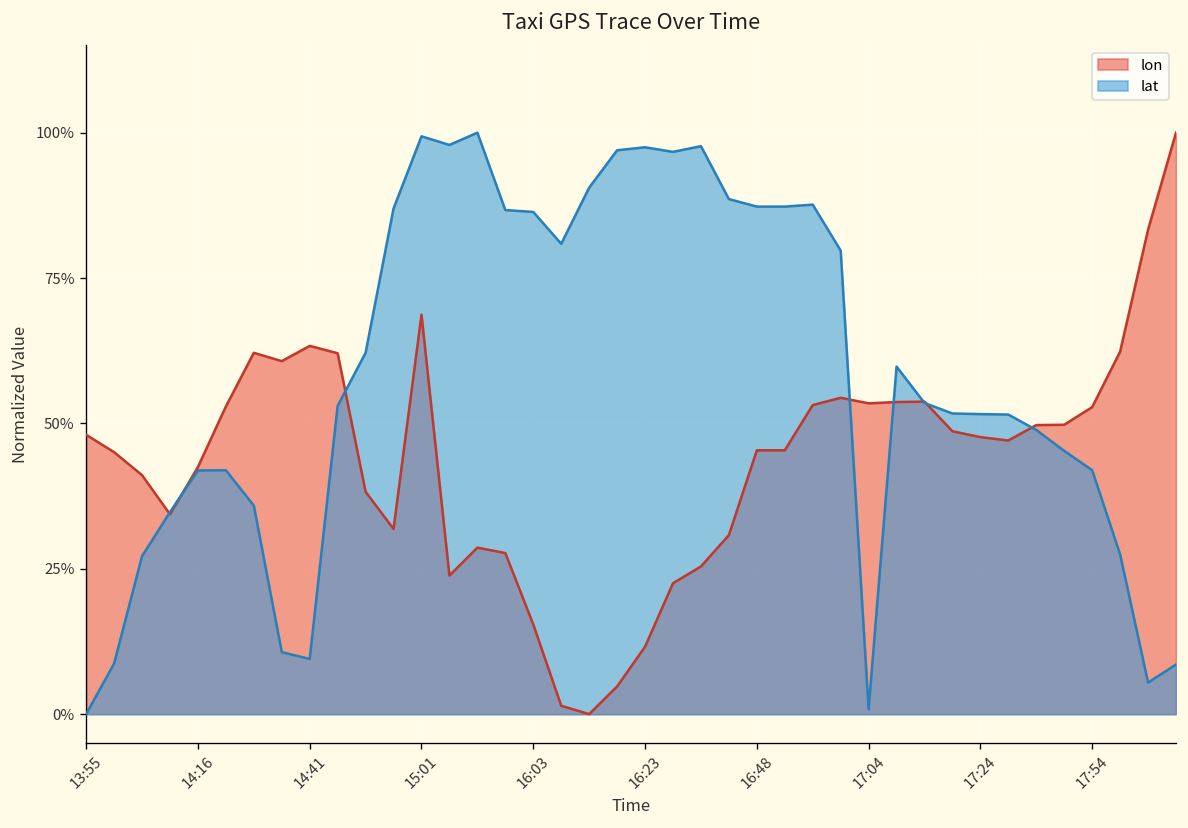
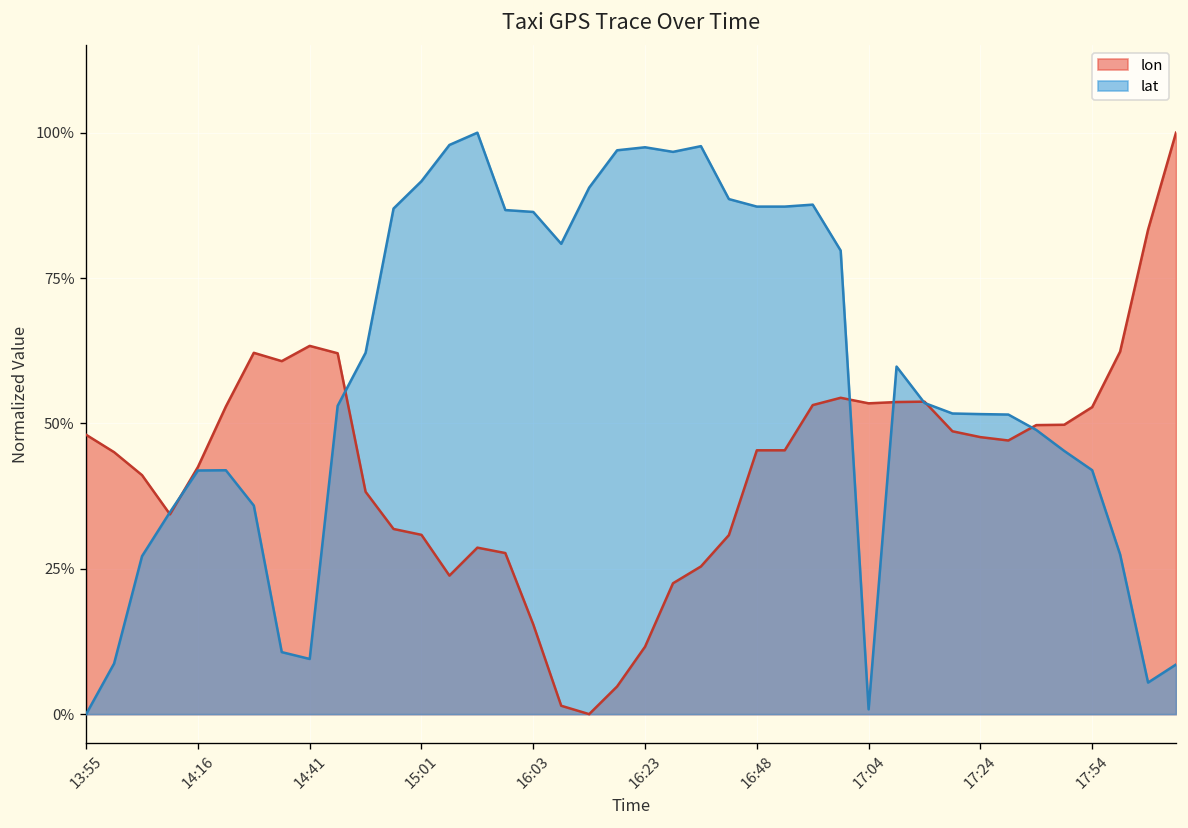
  {
    "lon": {
      "13:55": "48%",
      "14:16": "43%",
      "14:41": "63%",
-     "15:01": "69%",
+     "15:01": "31%",
      "16:03": "15%",
      "16:23": "12%",
      "17:04": "53%",
      "17:24": "48%",
      "17:54": "53%"
    },
    "lat": {
      "13:55": "0%",
      "14:16": "42%",
      "14:41": "9%",
-     "15:01": "99%",
+     "15:01": "92%",
      "16:03": "86%",
      "16:23": "97%",
      "17:04": "1%",
      "17:24": "52%",
      "17:54": "42%"
    }
  }
